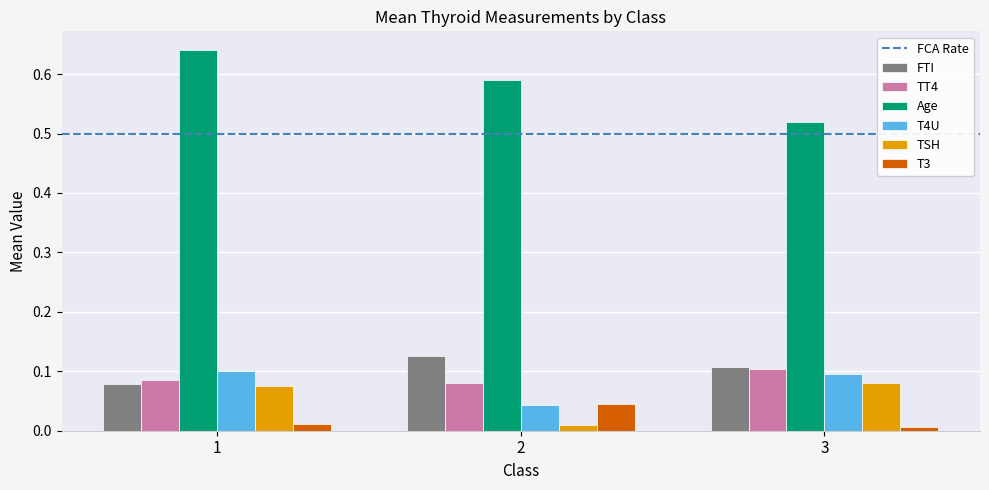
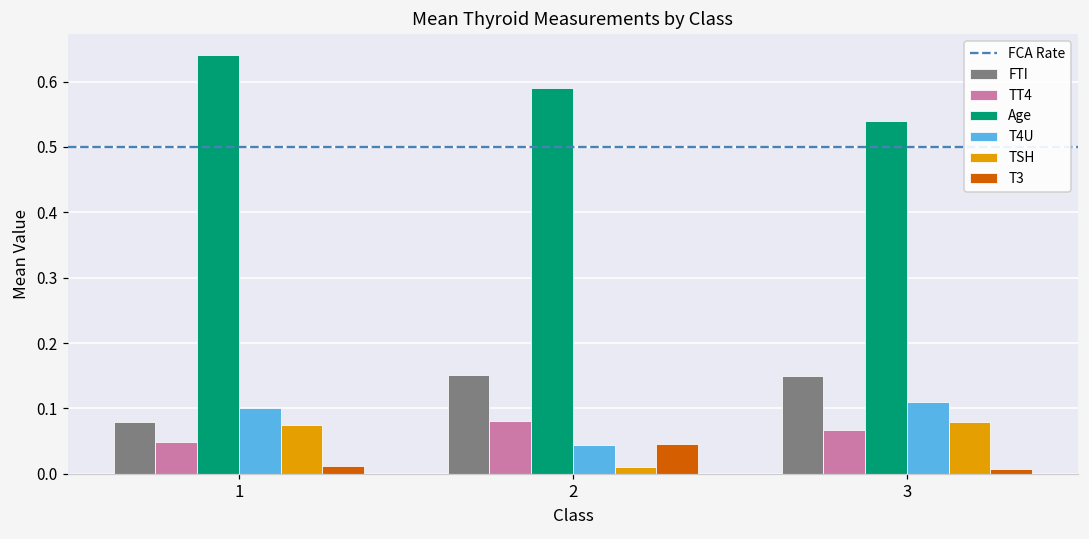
  {
    "FTI": {
      "1": 0.08,
-     "2": 0.13,
-     "3": 0.11
+     "2": 0.15,
+     "3": 0.15
    },
    "TT4": {
-     "1": 0.09,
+     "1": 0.05,
      "2": 0.08,
-     "3": 0.10
+     "3": 0.07
    },
    "Age": {
      "1": 0.64,
      "2": 0.59,
-     "3": 0.52
+     "3": 0.54
    },
    "T4U": {
      "1": 0.10,
      "2": 0.04,
-     "3": 0.10
+     "3": 0.11
    },
    "TSH": {
      "1": 0.08,
      "2": 0.01,
      "3": 0.08
    },
    "T3": {
      "1": 0.01,
      "2": 0.05,
      "3": 0.01
    }
  }
